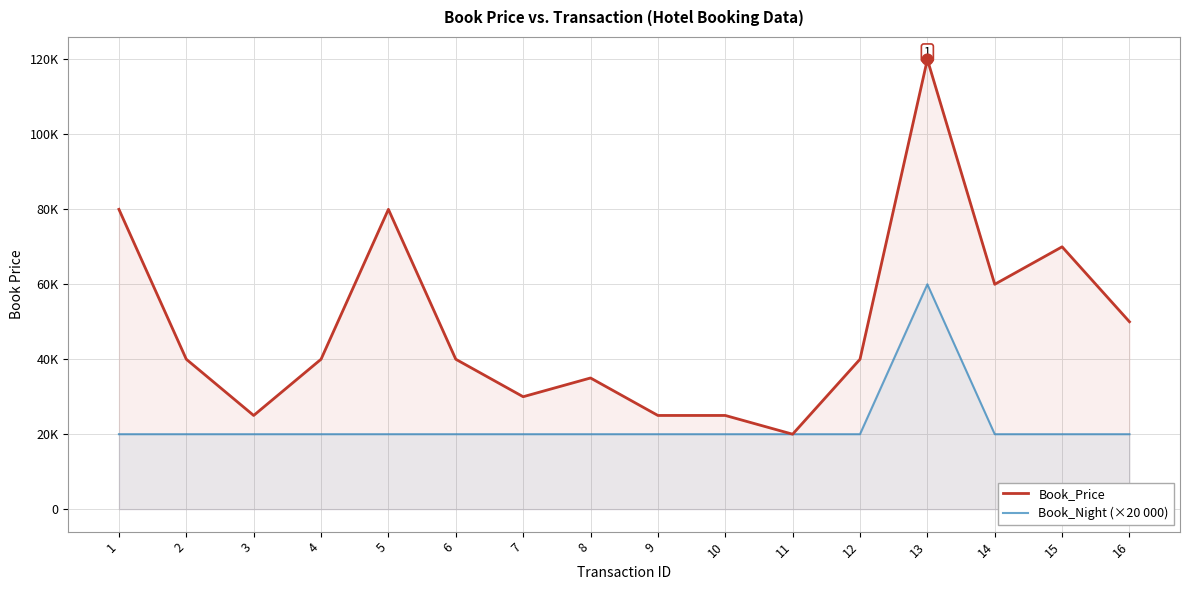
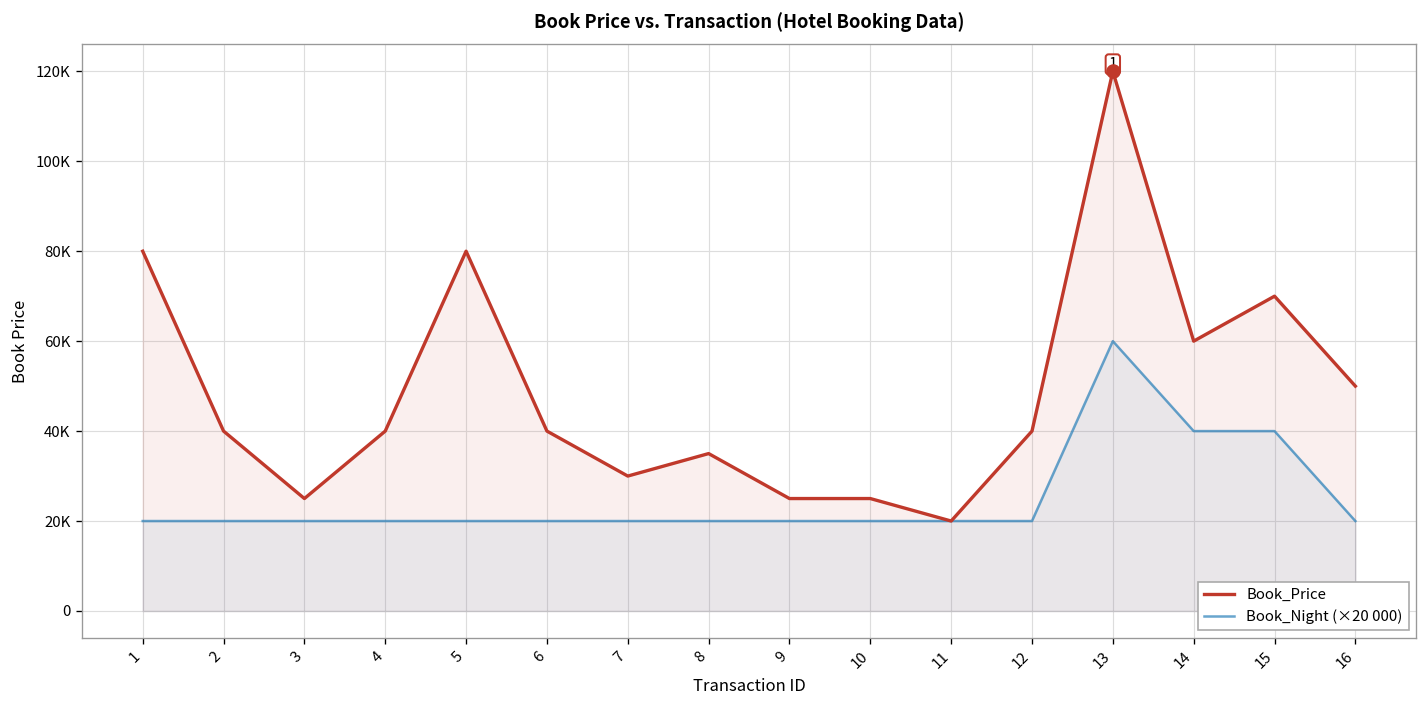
  {
    "Book_Night (×20 000)": {
      "1": 20000,
      "2": 20000,
      "3": 20000,
      "4": 20000,
      "5": 20000,
      "6": 20000,
      "7": 20000,
      "8": 20000,
      "9": 20000,
      "10": 20000,
      "12": 20000,
      "13": 60000,
-     "14": 20000,
-     "15": 20000,
+     "14": 40000,
+     "15": 40000,
      "16": 20000
    }
  }
